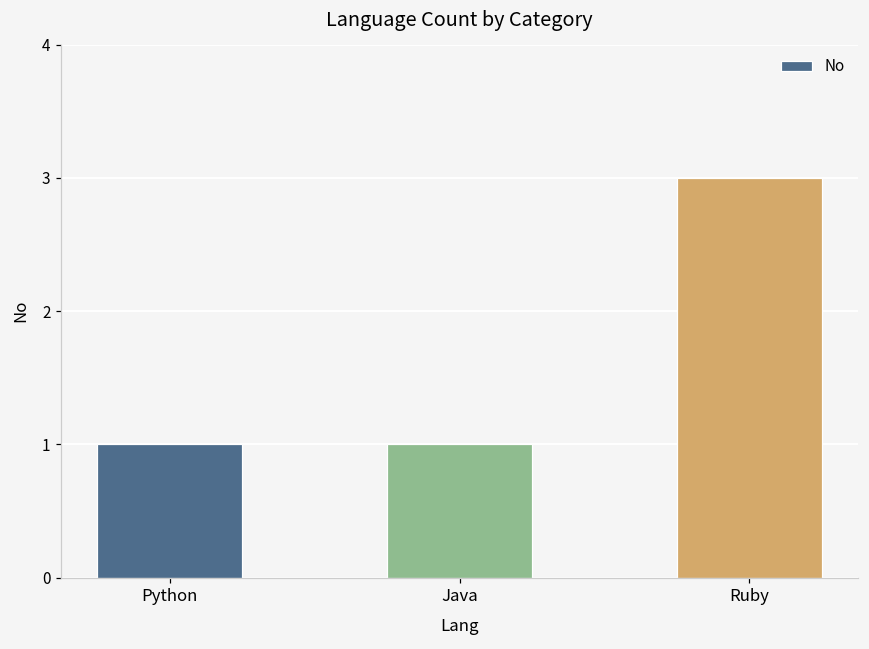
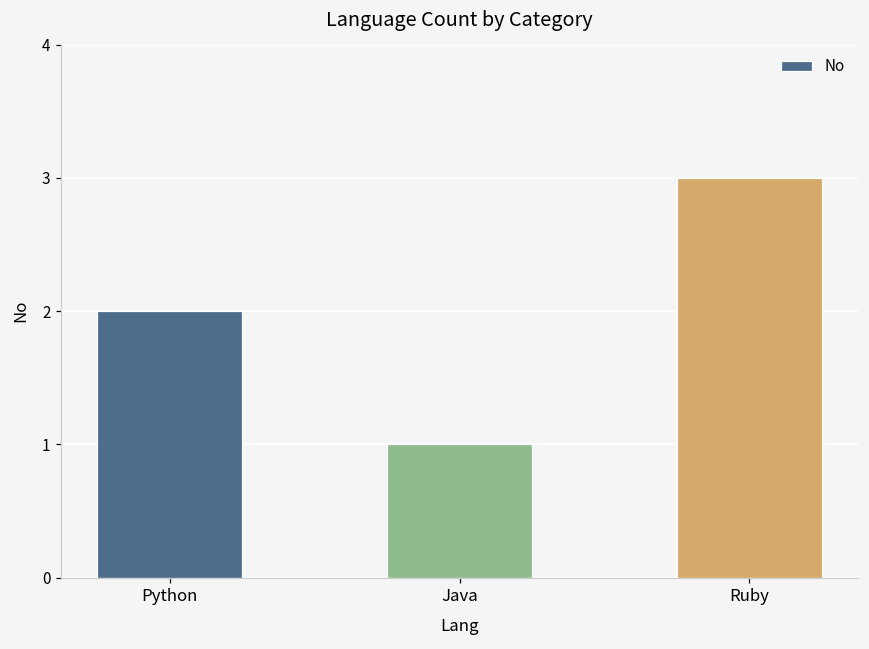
  {
-   "Python": 1,
+   "Python": 2,
    "Java": 1,
    "Ruby": 3
  }
